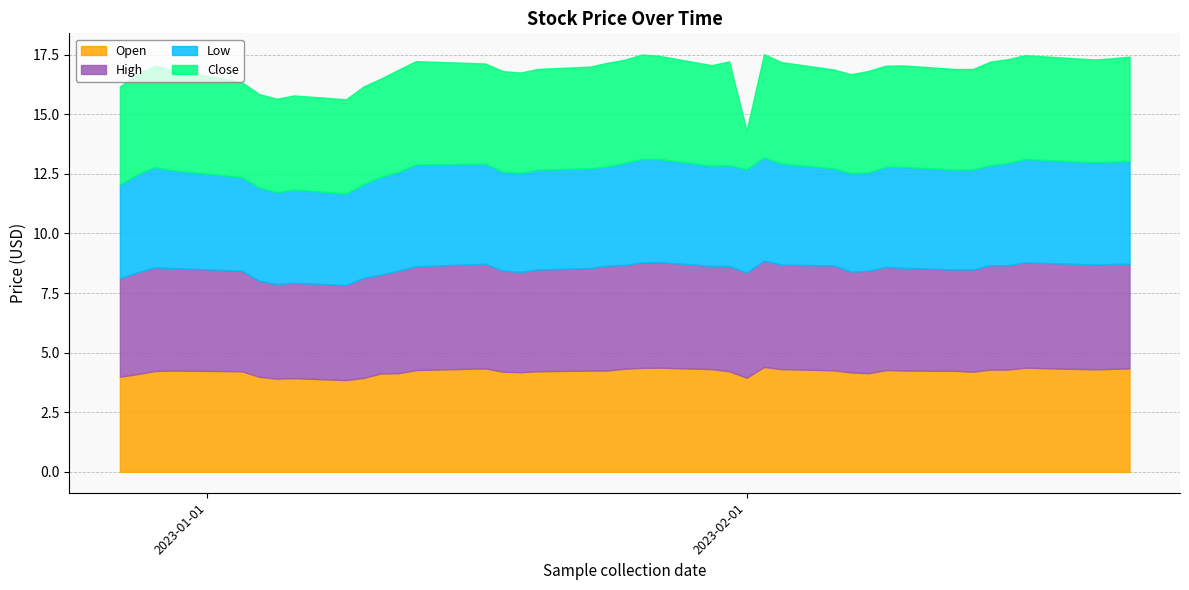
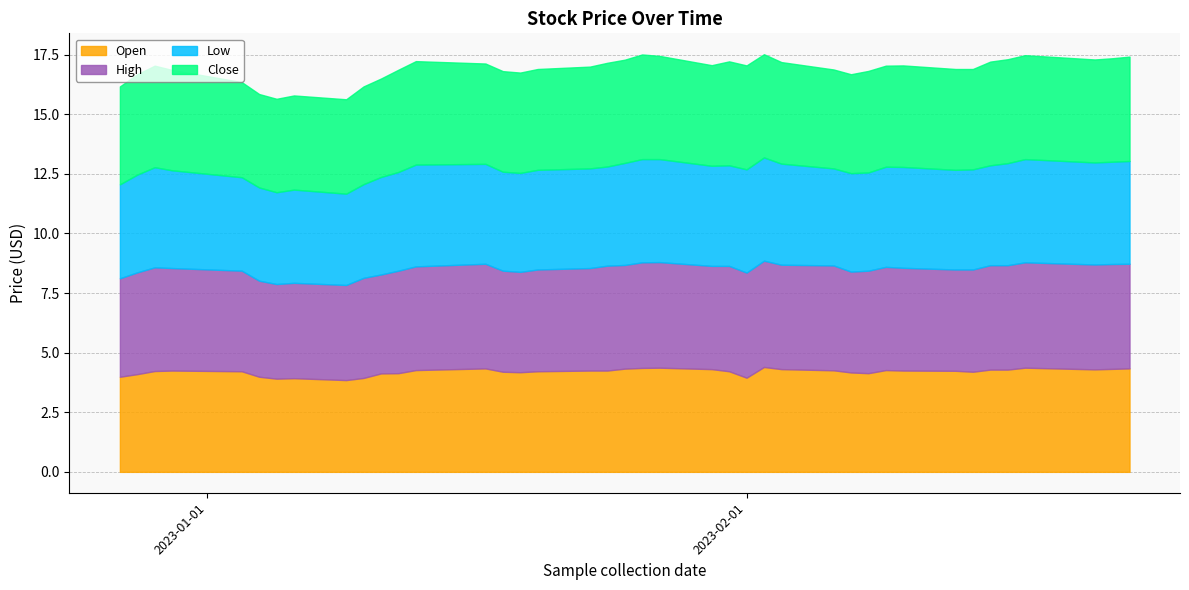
  {
    "Open": {
      "2023-02-01": 4.0
    },
    "High": {
      "2023-02-01": 4.4
    },
    "Low": {
      "2023-02-01": 4.3
    },
    "Close": {
-     "2023-02-01": 1.6
+     "2023-02-01": 4.4
    }
  }
